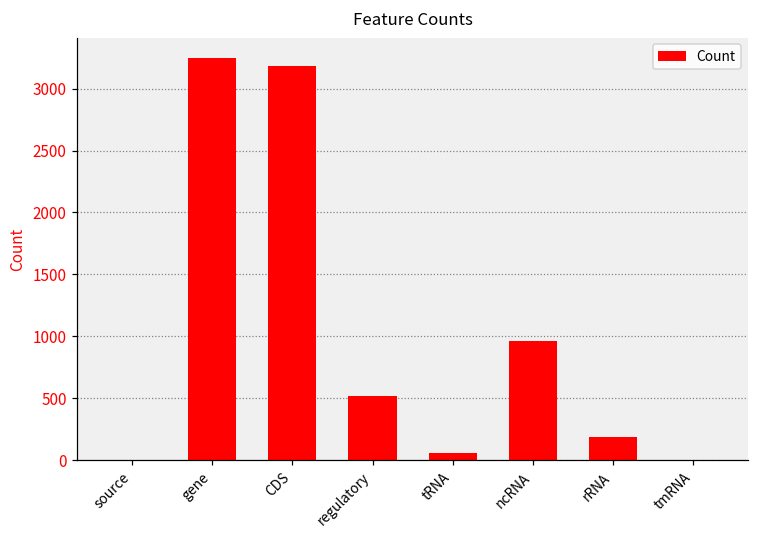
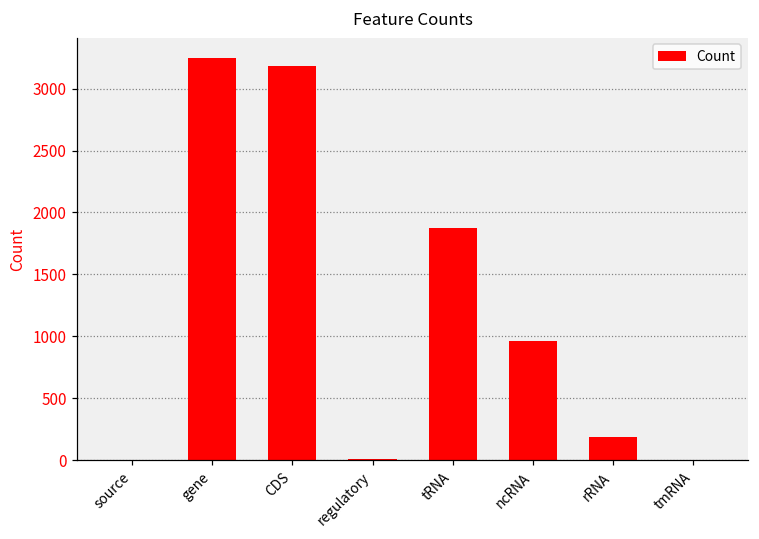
  {
    "gene": 3250,
    "CDS": 3180,
-   "regulatory": 520,
-   "tRNA": 60,
+   "regulatory": 10,
+   "tRNA": 1880,
    "ncRNA": 960,
    "rRNA": 190
  }
